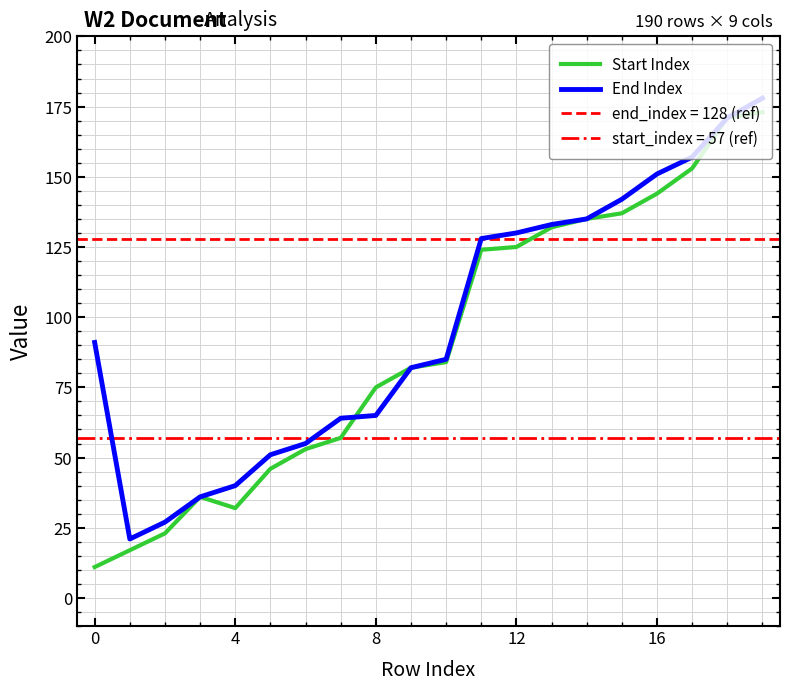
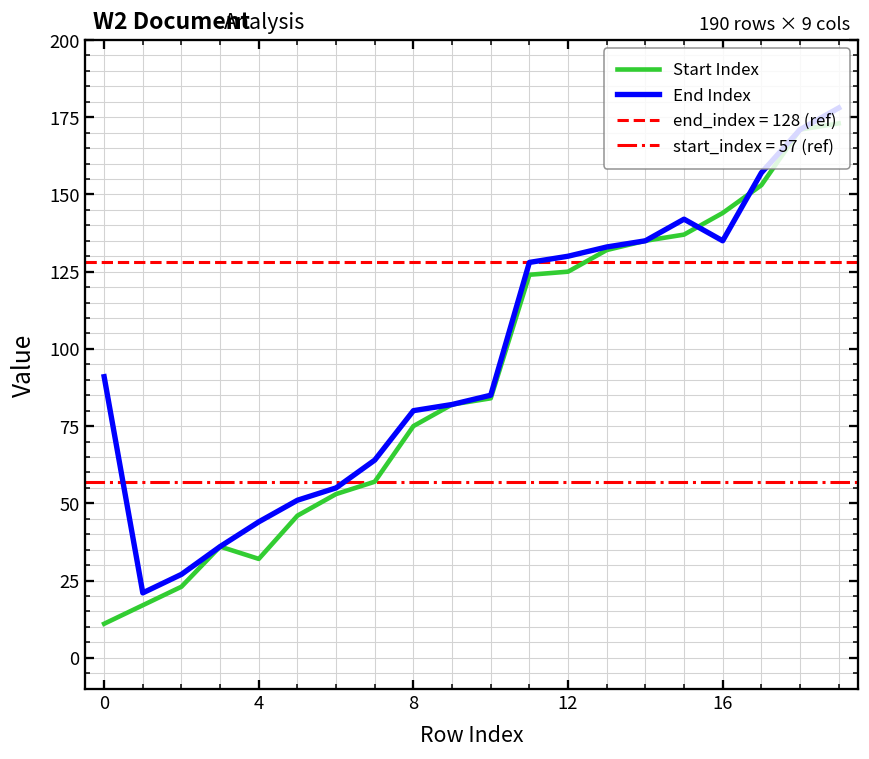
  {
    "Start Index": {
      "0": 11,
      "4": 32,
      "8": 75,
      "12": 125,
      "16": 144
    },
    "End Index": {
      "0": 91,
-     "4": 40,
-     "8": 65,
+     "4": 44,
+     "8": 80,
      "12": 130,
-     "16": 151
+     "16": 135
    }
  }
